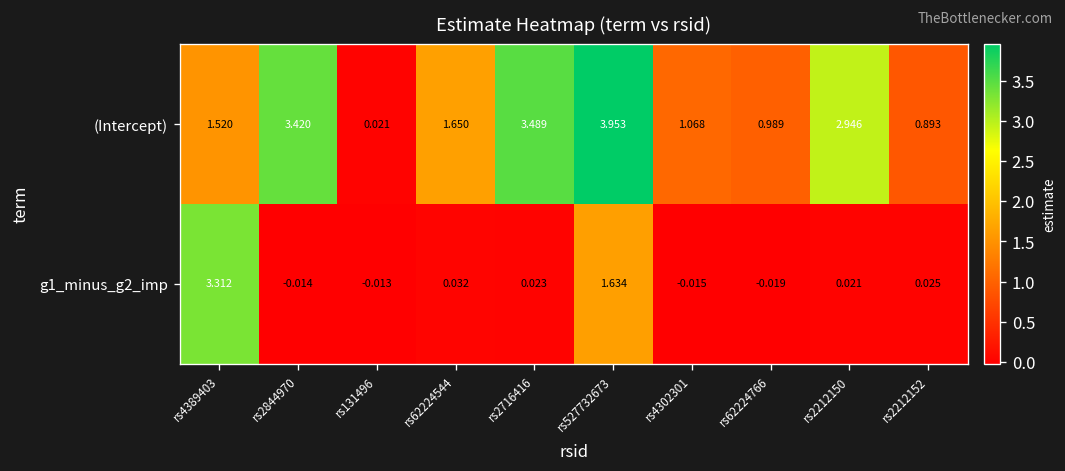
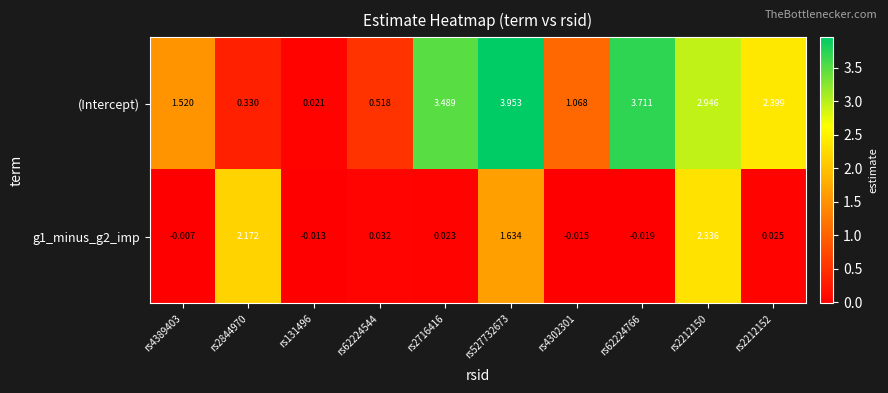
  {
    "(Intercept)": {
      "rs4389403": 1.520,
-     "rs2844970": 3.420,
+     "rs2844970": 0.330,
      "rs131496": 0.021,
-     "rs62224544": 1.650,
+     "rs62224544": 0.518,
      "rs2716416": 3.489,
      "rs527732673": 3.953,
      "rs4302301": 1.068,
-     "rs62224766": 0.989,
+     "rs62224766": 3.711,
      "rs2212150": 2.946,
-     "rs2212152": 0.893
+     "rs2212152": 2.399
    },
    "g1_minus_g2_imp": {
-     "rs4389403": 3.312,
-     "rs2844970": -0.014,
+     "rs4389403": -0.007,
+     "rs2844970": 2.172,
      "rs131496": -0.013,
      "rs62224544": 0.032,
      "rs2716416": 0.023,
      "rs527732673": 1.634,
      "rs4302301": -0.015,
      "rs62224766": -0.019,
-     "rs2212150": 0.021,
+     "rs2212150": 2.336,
      "rs2212152": 0.025
    }
  }
